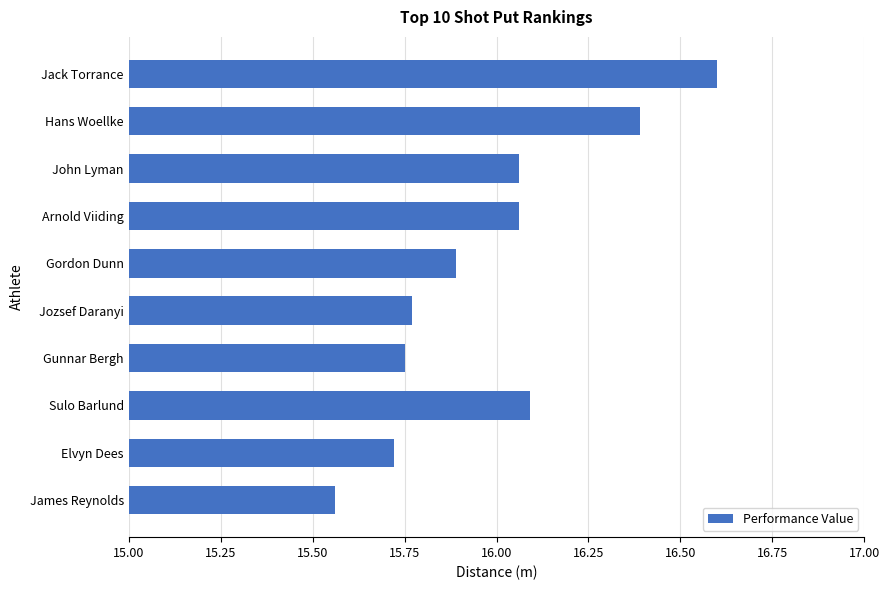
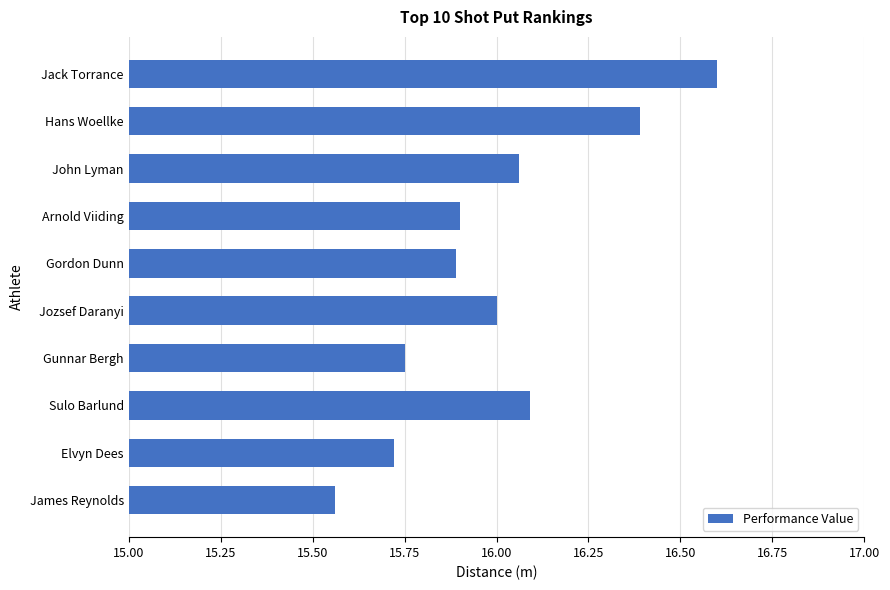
  {
    "Jack Torrance": 16.60,
    "Hans Woellke": 16.39,
    "John Lyman": 16.06,
-   "Arnold Viiding": 16.06,
+   "Arnold Viiding": 15.90,
    "Gordon Dunn": 15.89,
-   "Jozsef Daranyi": 15.77,
+   "Jozsef Daranyi": 16.00,
    "Gunnar Bergh": 15.75,
    "Sulo Barlund": 16.09,
    "Elvyn Dees": 15.72,
    "James Reynolds": 15.56
  }
